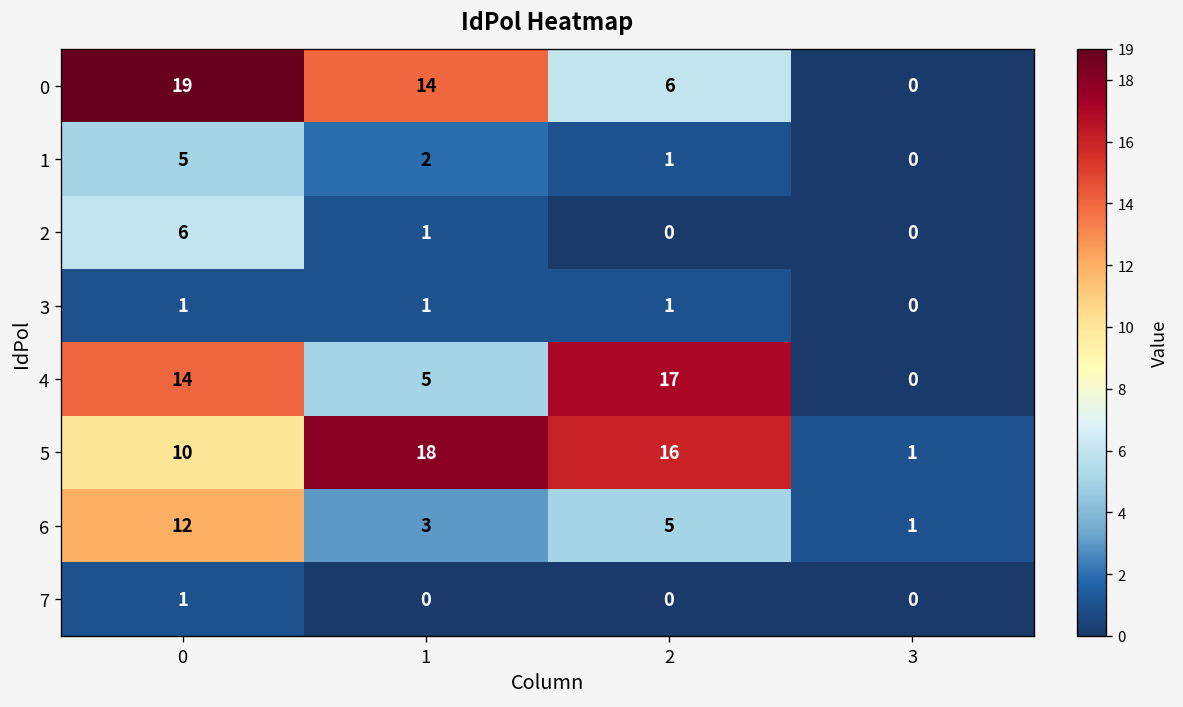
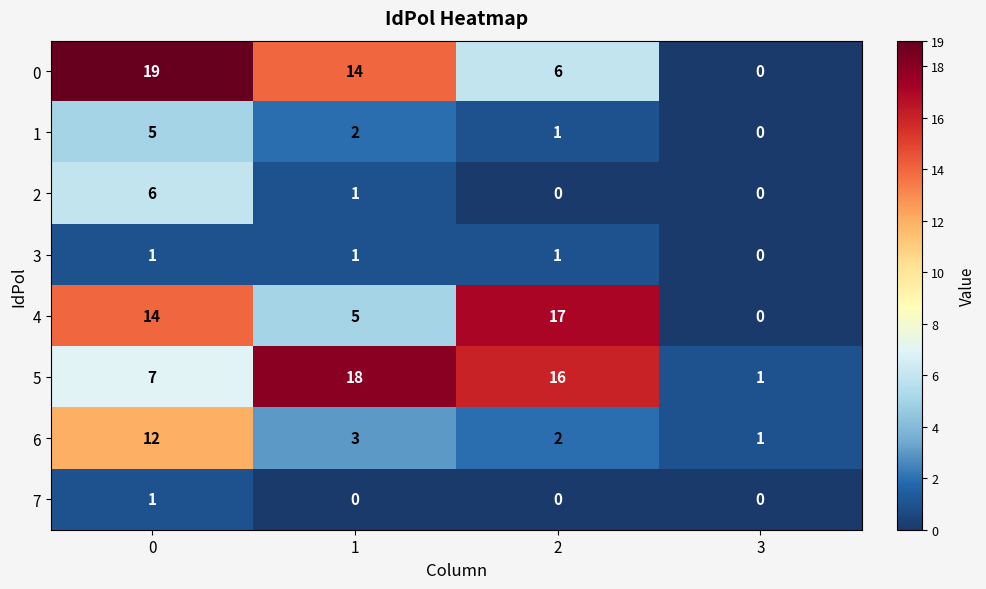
  {
    "0": {
      "0": 19,
      "1": 14,
      "2": 6,
      "3": 0
    },
    "1": {
      "0": 5,
      "1": 2,
      "2": 1,
      "3": 0
    },
    "2": {
      "0": 6,
      "1": 1,
      "2": 0,
      "3": 0
    },
    "3": {
      "0": 1,
      "1": 1,
      "2": 1,
      "3": 0
    },
    "4": {
      "0": 14,
      "1": 5,
      "2": 17,
      "3": 0
    },
    "5": {
-     "0": 10,
+     "0": 7,
      "1": 18,
      "2": 16,
      "3": 1
    },
    "6": {
      "0": 12,
      "1": 3,
-     "2": 5,
+     "2": 2,
      "3": 1
    },
    "7": {
      "0": 1,
      "1": 0,
      "2": 0,
      "3": 0
    }
  }
